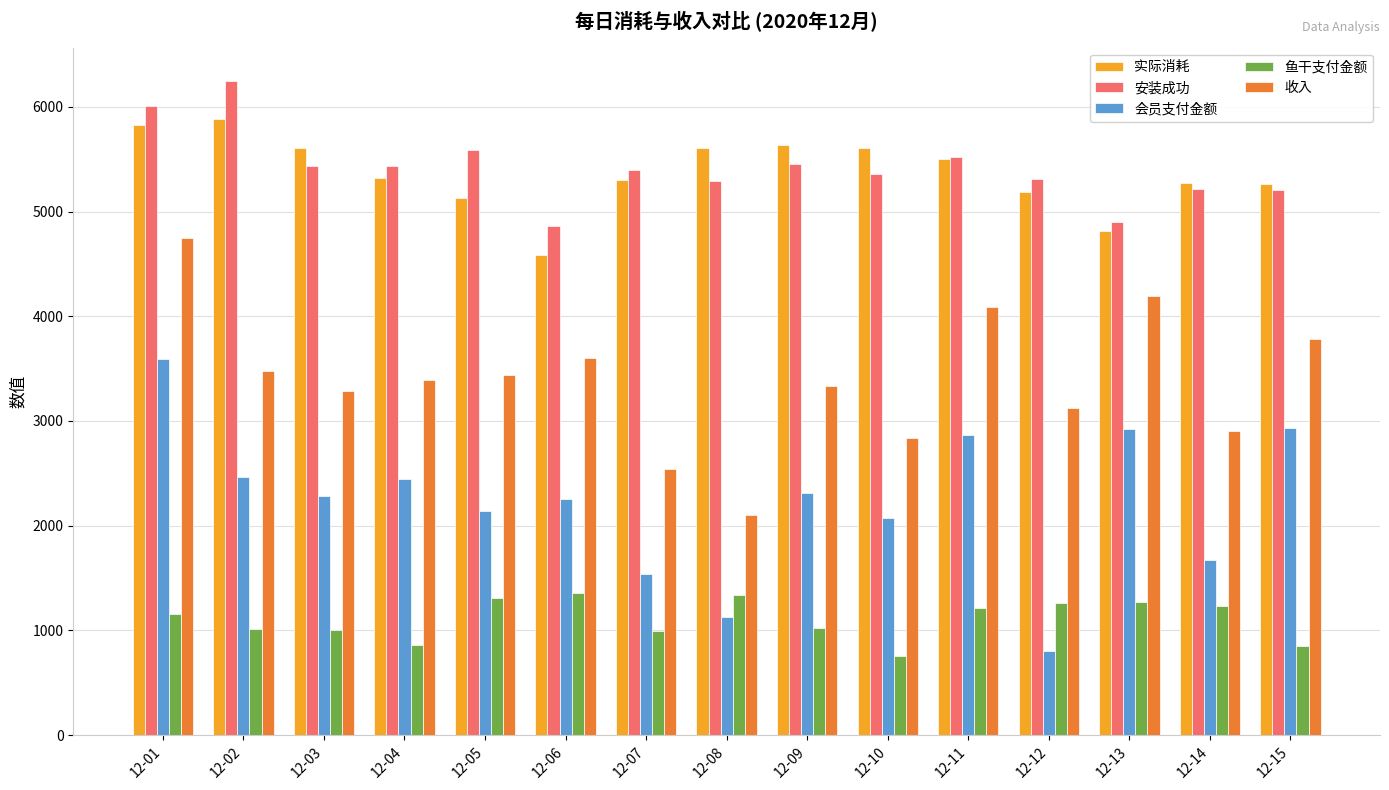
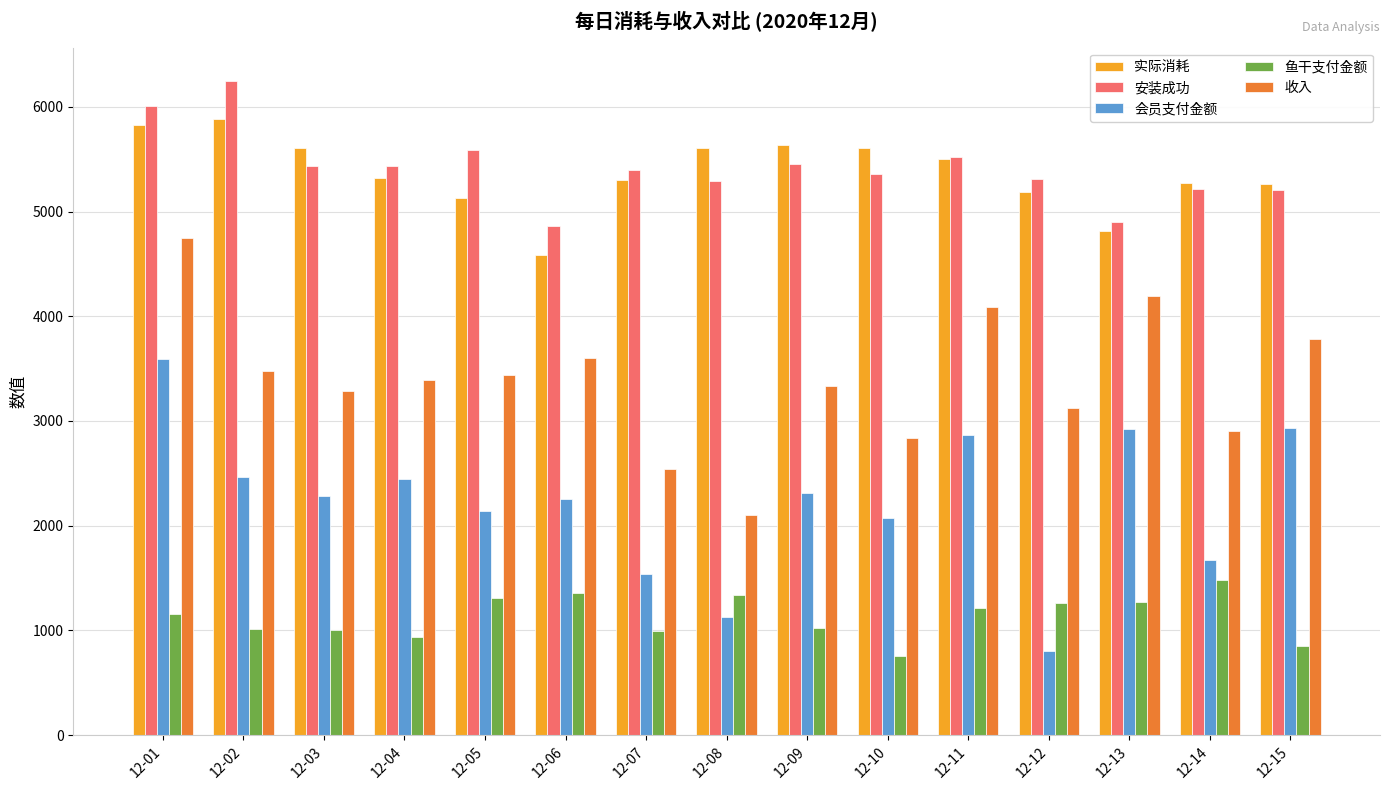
  {
    "安装成功": {
      "12-01": 6010,
      "12-02": 6250,
      "12-03": 5430,
      "12-04": 5440,
      "12-05": 5580,
      "12-06": 4860,
      "12-07": 5400,
      "12-08": 5290,
      "12-09": 5460,
      "12-10": 5350,
      "12-11": 5520,
      "12-12": 5310,
      "12-13": 4900,
      "12-14": 5220,
      "12-15": 5210
    },
    "会员支付金额": {
      "12-01": 3600,
      "12-02": 2470,
      "12-03": 2290,
      "12-04": 2450,
      "12-05": 2140,
      "12-06": 2250,
      "12-07": 1540,
      "12-08": 1130,
      "12-09": 2310,
      "12-10": 2080,
      "12-11": 2870,
      "12-12": 800,
      "12-13": 2920,
      "12-14": 1670,
      "12-15": 2940
    },
    "鱼干支付金额": {
      "12-01": 1150,
      "12-02": 1020,
      "12-03": 1000,
-     "12-04": 860,
+     "12-04": 940,
      "12-05": 1310,
      "12-06": 1350,
      "12-07": 1000,
      "12-08": 1340,
      "12-09": 1030,
      "12-10": 760,
      "12-11": 1210,
      "12-12": 1260,
      "12-13": 1270,
-     "12-14": 1230,
+     "12-14": 1480,
      "12-15": 850
    }
  }
